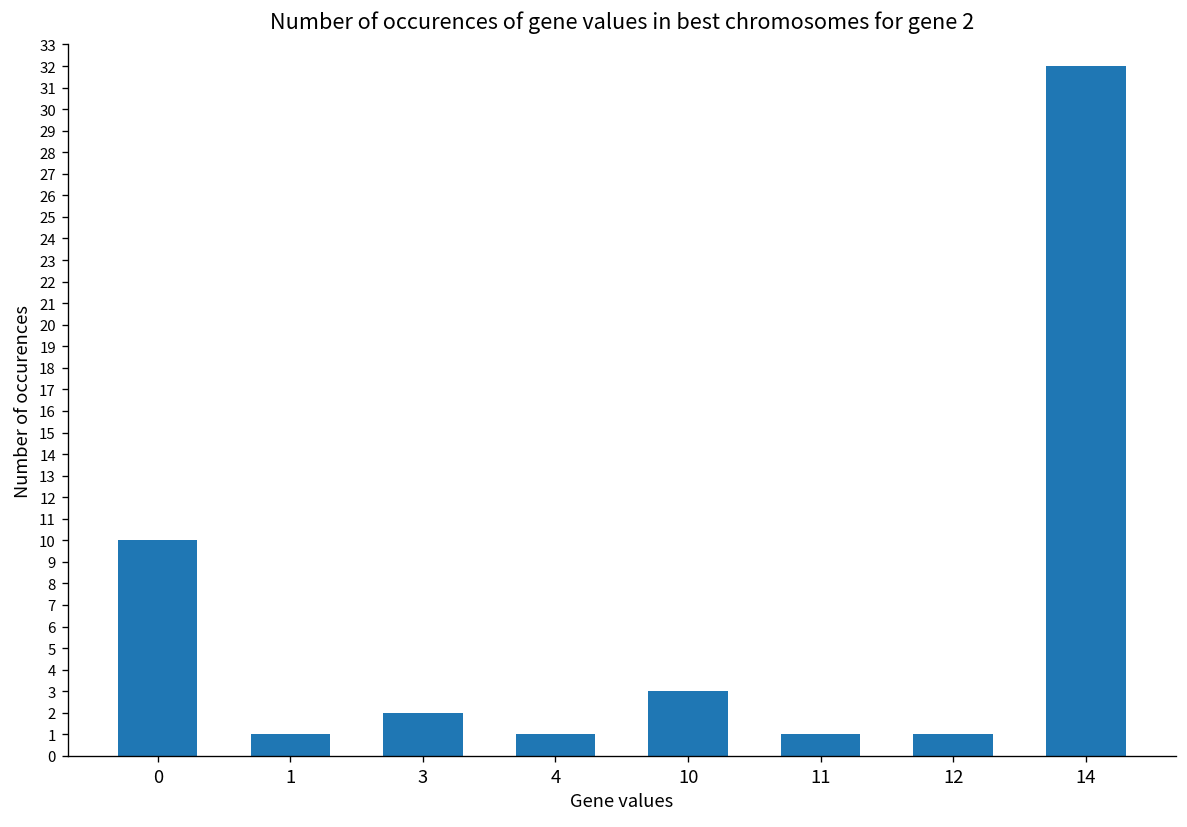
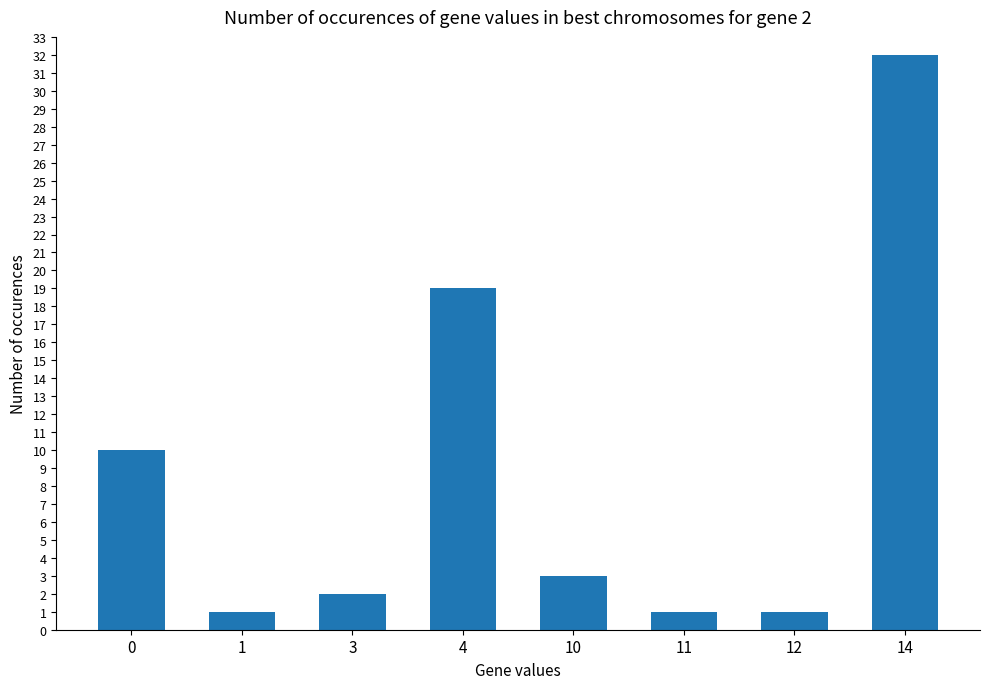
  {
    "0": 10,
    "1": 1,
    "3": 2,
-   "4": 1,
+   "4": 19,
    "10": 3,
    "11": 1,
    "12": 1,
    "14": 32
  }
